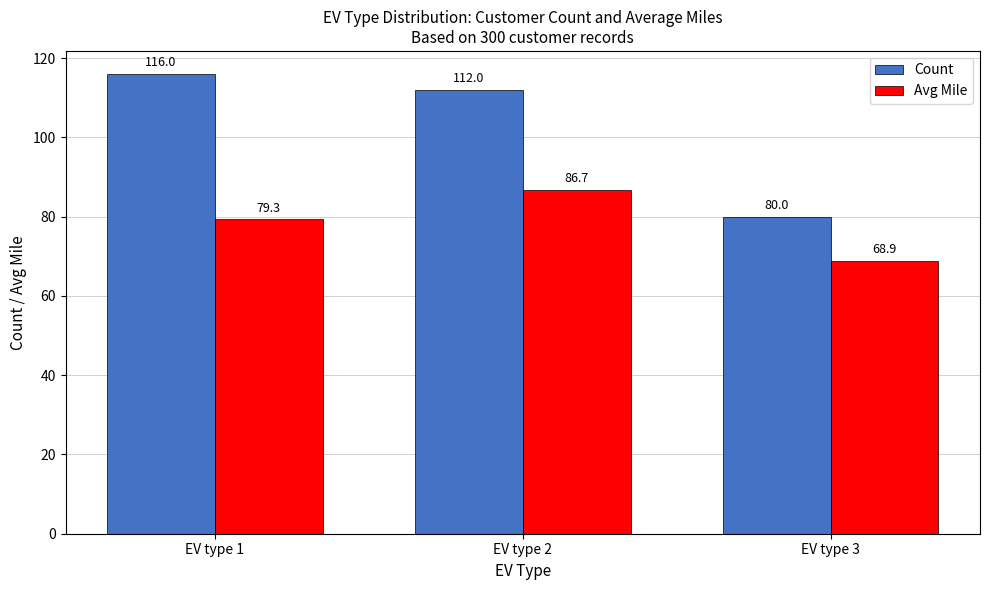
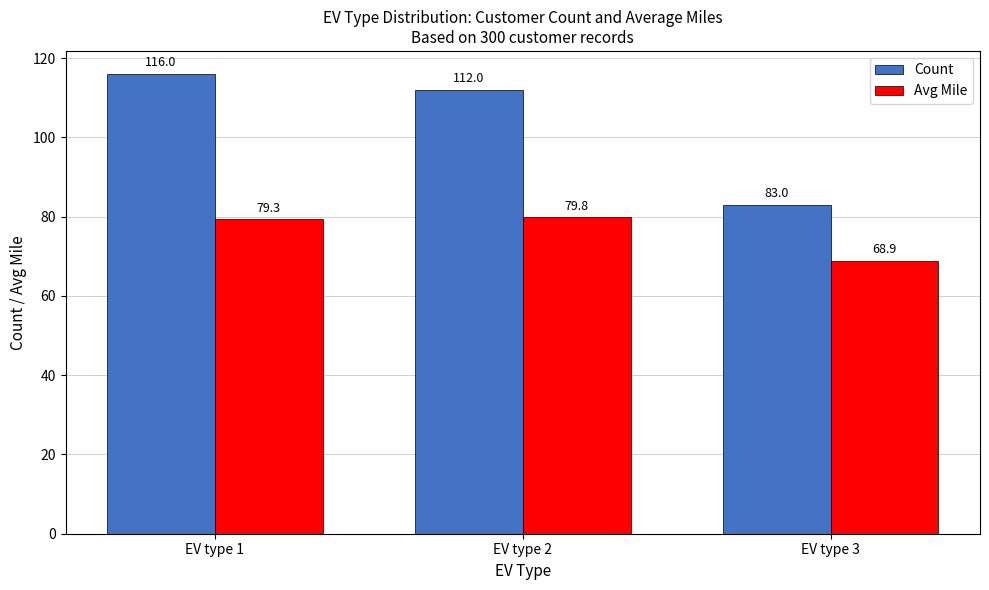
  {
    "Count": {
      "EV type 1": 116.0,
      "EV type 2": 112.0,
-     "EV type 3": 80.0
+     "EV type 3": 83.0
    },
    "Avg Mile": {
      "EV type 1": 79.3,
-     "EV type 2": 86.7,
+     "EV type 2": 79.8,
      "EV type 3": 68.9
    }
  }
